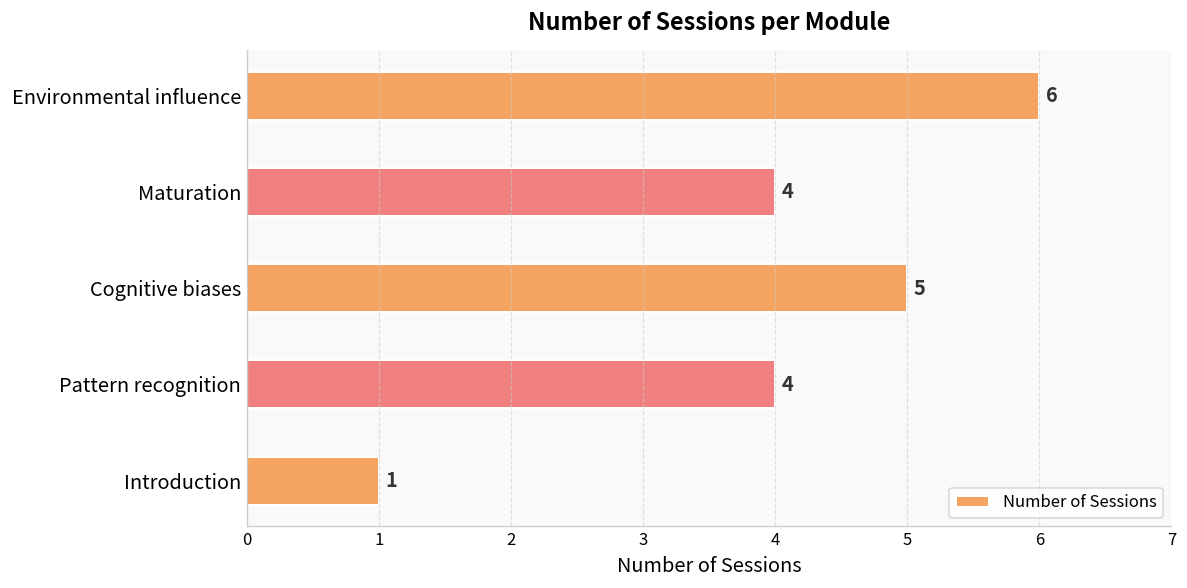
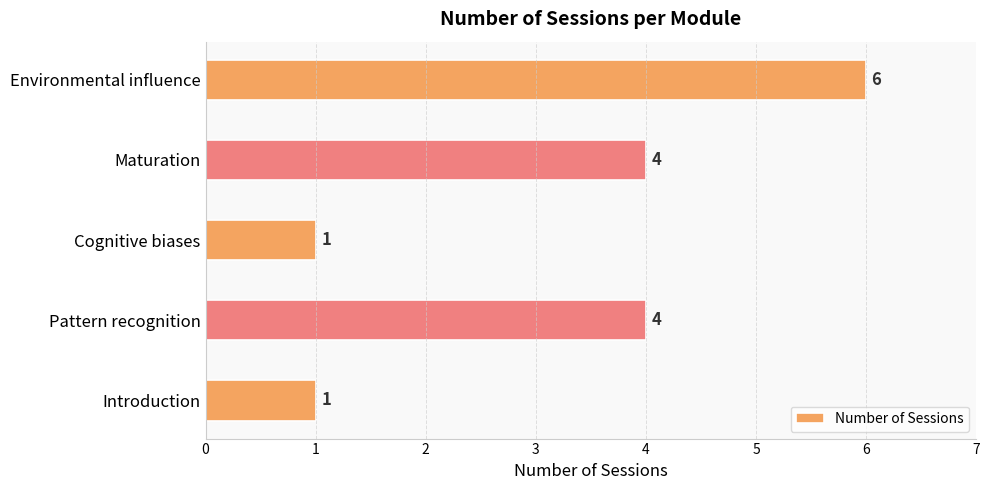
  {
    "Environmental influence": 6,
    "Maturation": 4,
-   "Cognitive biases": 5,
+   "Cognitive biases": 1,
    "Pattern recognition": 4,
    "Introduction": 1
  }
